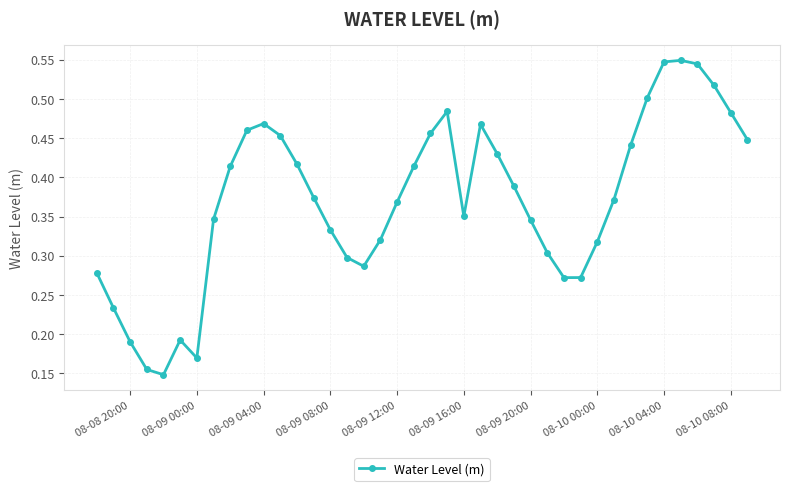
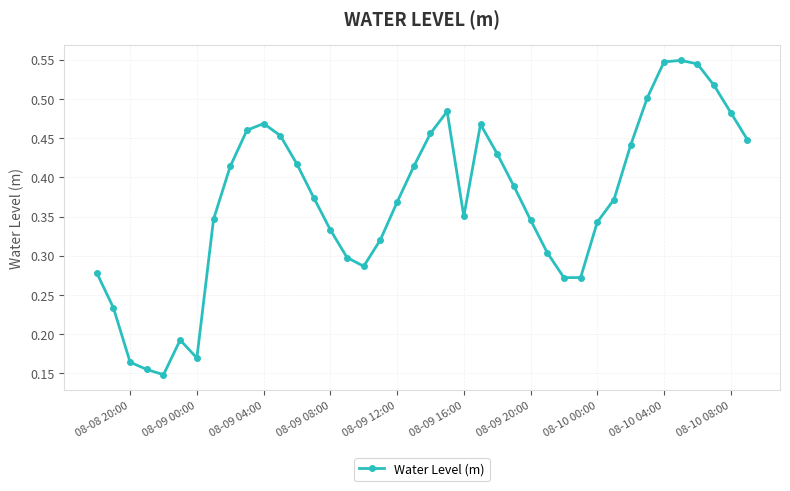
  {
-   "08-08 20:00": 0.19,
+   "08-08 20:00": 0.16,
    "08-09 00:00": 0.17,
    "08-09 04:00": 0.47,
    "08-09 08:00": 0.33,
    "08-09 12:00": 0.37,
    "08-09 16:00": 0.35,
    "08-09 20:00": 0.35,
-   "08-10 00:00": 0.32,
+   "08-10 00:00": 0.34,
    "08-10 04:00": 0.55,
    "08-10 08:00": 0.48
  }
